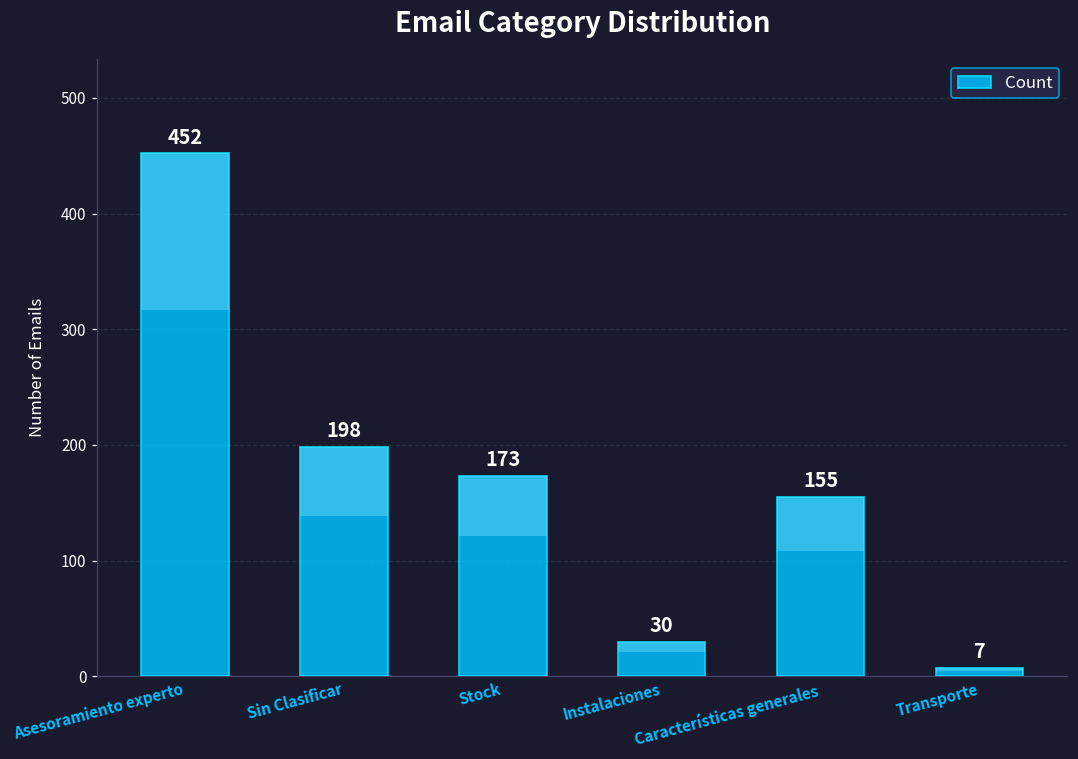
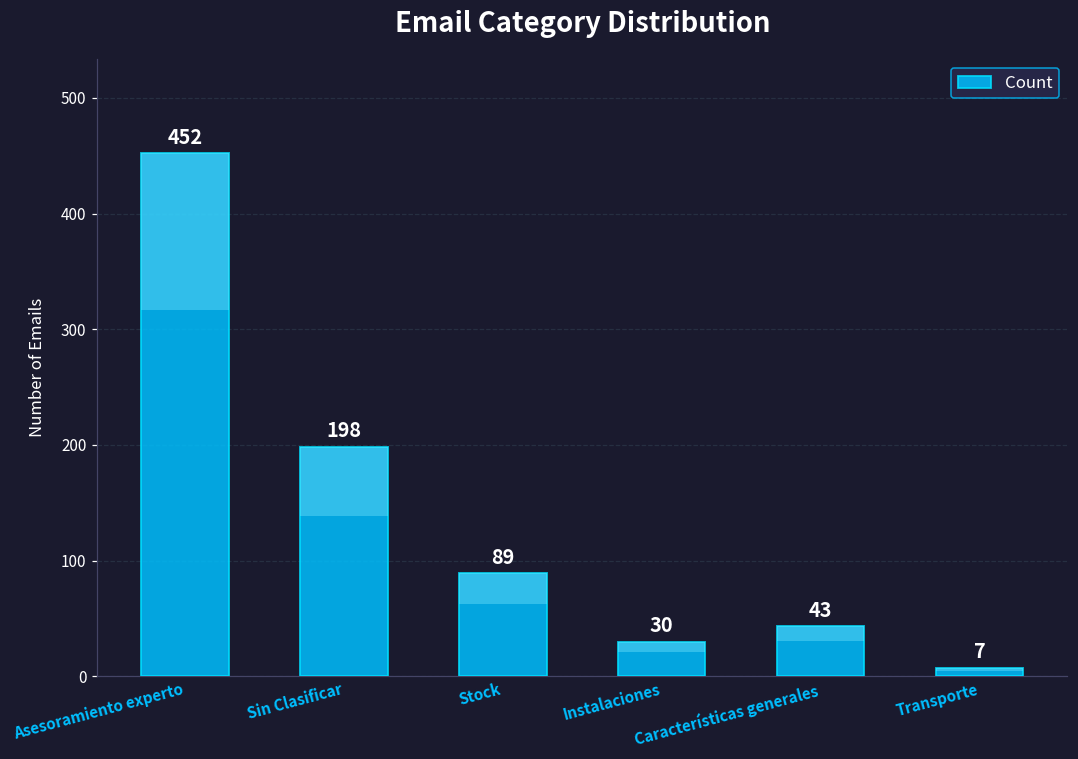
  {
    "Asesoramiento experto": 452,
    "Sin Clasificar": 198,
-   "Stock": 173,
+   "Stock": 89,
    "Instalaciones": 30,
-   "Características generales": 155,
+   "Características generales": 43,
    "Transporte": 7
  }
